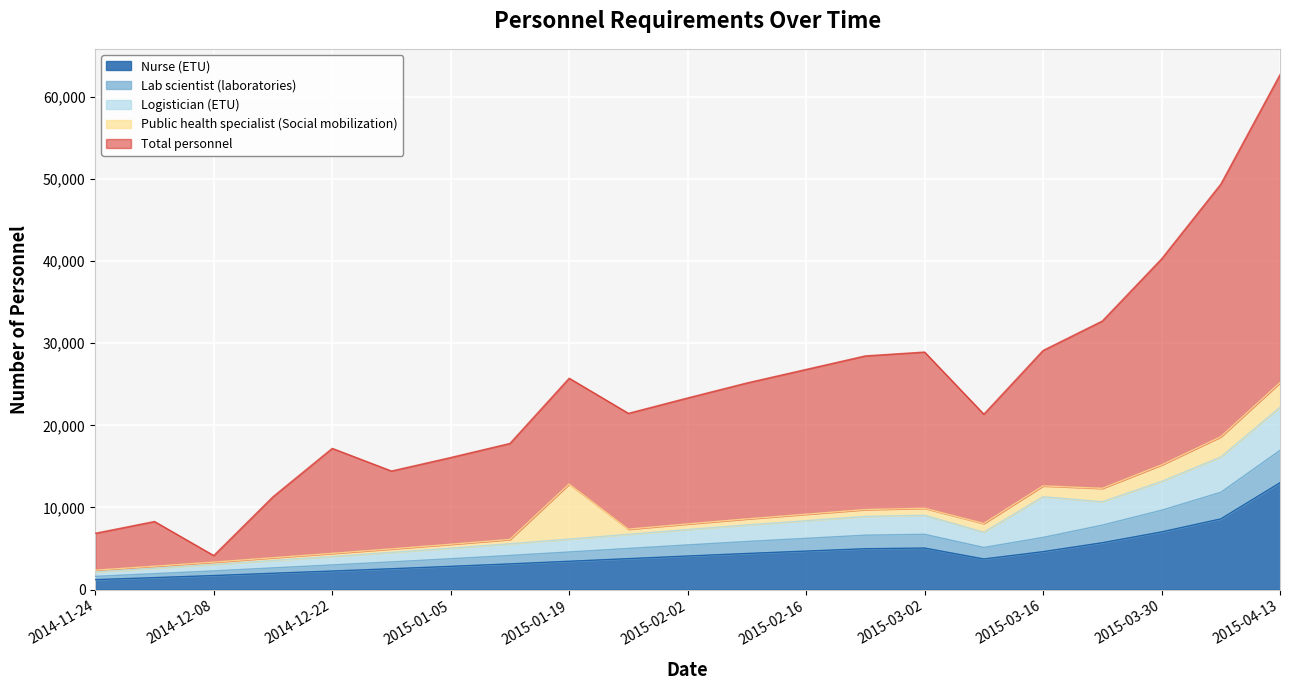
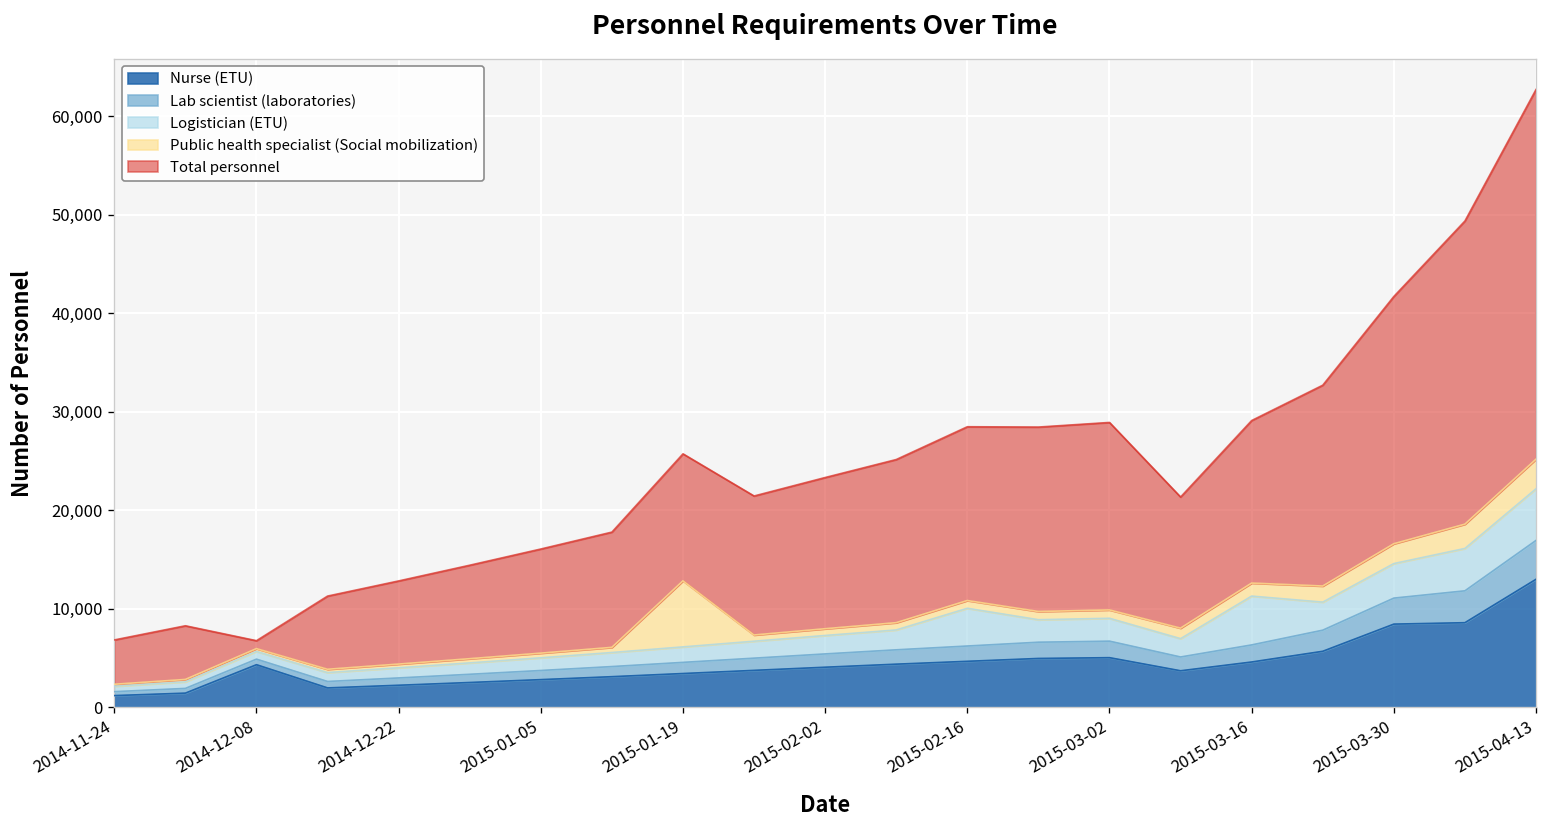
  {
    "Nurse (ETU)": {
      "2014-11-24": "1,000",
-     "2014-12-08": "2,000",
+     "2014-12-08": "4,000",
      "2014-12-22": "2,000",
      "2015-01-05": "3,000",
      "2015-01-19": "3,000",
      "2015-02-02": "4,000",
      "2015-02-16": "5,000",
      "2015-03-02": "5,000",
      "2015-03-16": "5,000",
-     "2015-03-30": "7,000",
+     "2015-03-30": "8,000",
      "2015-04-13": "13,000"
    },
    "Lab scientist (laboratories)": {
      "2014-11-24": "0",
      "2014-12-08": "1,000",
      "2014-12-22": "1,000",
      "2015-01-05": "1,000",
      "2015-01-19": "1,000",
      "2015-02-02": "1,000",
      "2015-02-16": "2,000",
      "2015-03-02": "2,000",
      "2015-03-16": "2,000",
      "2015-03-30": "3,000",
      "2015-04-13": "4,000"
    },
    "Logistician (ETU)": {
      "2014-12-22": "1,000",
      "2015-01-05": "1,000",
      "2015-01-19": "2,000",
      "2015-02-02": "2,000",
-     "2015-02-16": "2,000",
+     "2015-02-16": "4,000",
      "2015-03-02": "2,000",
      "2015-03-16": "5,000",
      "2015-03-30": "4,000",
      "2015-04-13": "5,000"
    },
    "Public health specialist (Social mobilization)": {
      "2014-12-22": "0",
      "2015-01-05": "0",
      "2015-01-19": "7,000",
      "2015-02-02": "1,000",
      "2015-02-16": "1,000",
      "2015-03-02": "1,000",
      "2015-03-16": "1,000",
      "2015-03-30": "2,000",
      "2015-04-13": "3,000"
    },
    "Total personnel": {
      "2014-11-24": "5,000",
      "2014-12-08": "1,000",
-     "2014-12-22": "13,000",
+     "2014-12-22": "8,000",
      "2015-01-05": "11,000",
      "2015-01-19": "13,000",
      "2015-02-02": "15,000",
      "2015-02-16": "18,000",
      "2015-03-02": "19,000",
      "2015-03-16": "16,000",
      "2015-03-30": "25,000",
      "2015-04-13": "38,000"
    }
  }
